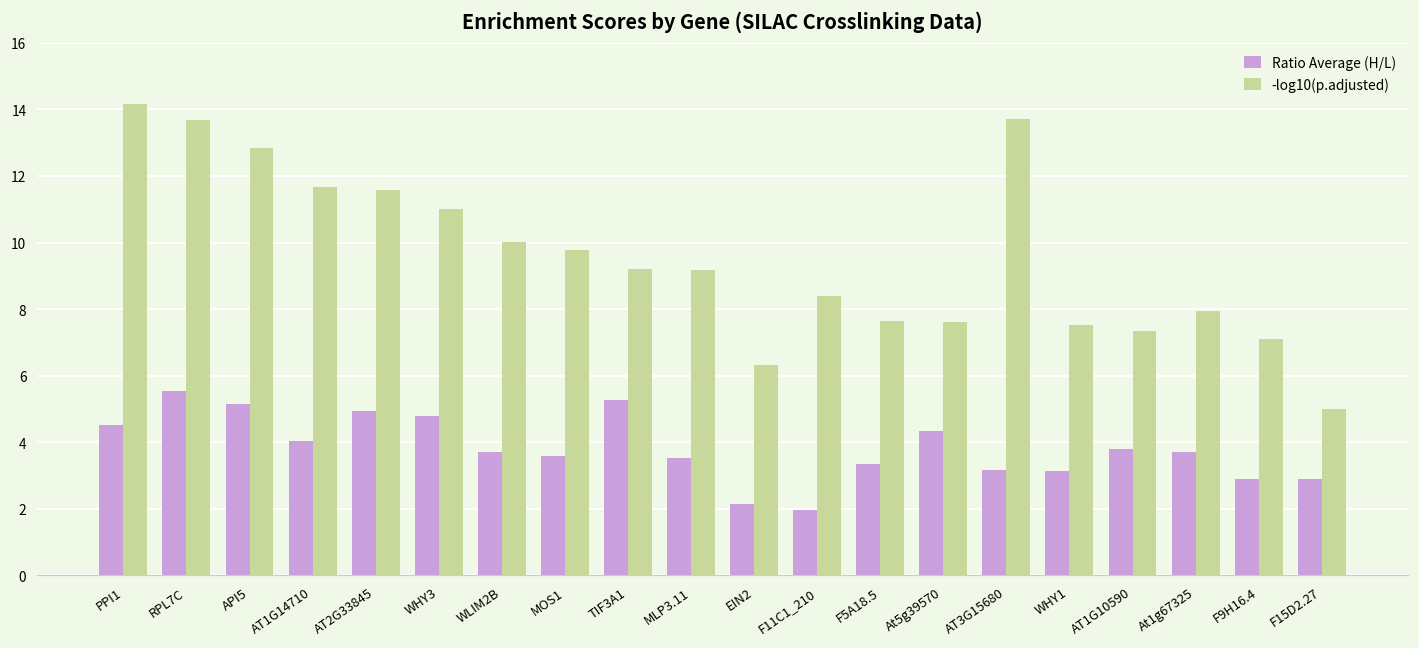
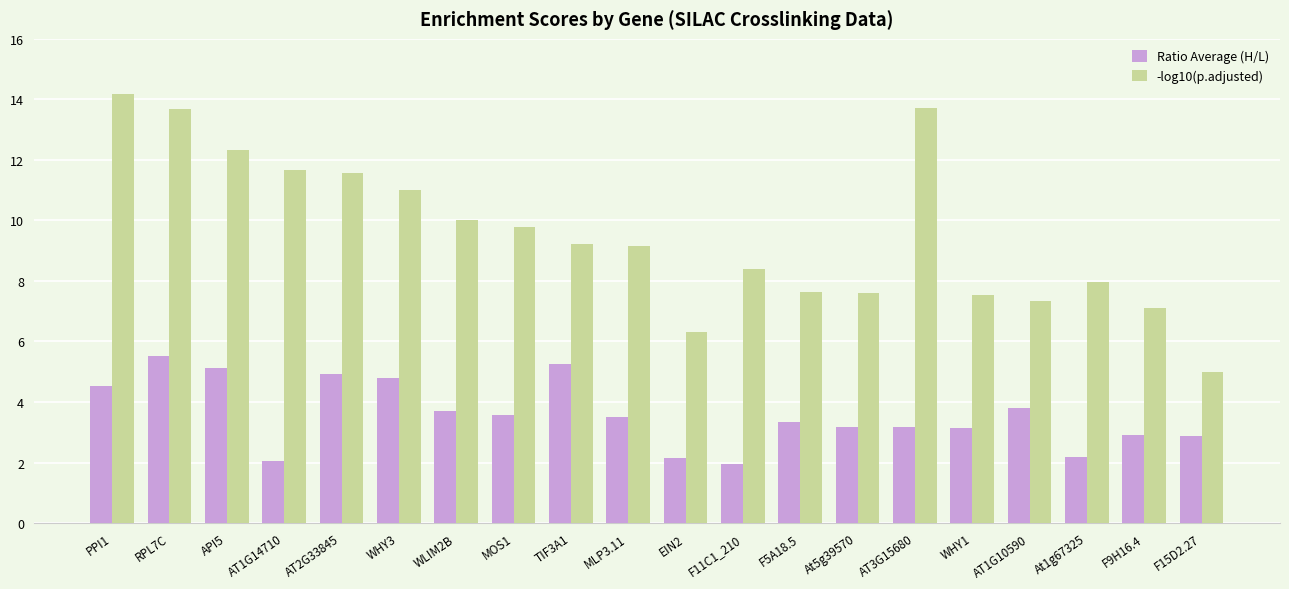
  {
    "Ratio Average (H/L)": {
      "PPI1": 4.5,
      "RPL7C": 5.5,
      "API5": 5.1,
-     "AT1G14710": 4.0,
+     "AT1G14710": 2.1,
      "AT2G33845": 4.9,
      "WHY3": 4.8,
      "WLIM2B": 3.7,
      "MOS1": 3.6,
      "TIF3A1": 5.3,
      "MLP3.11": 3.5,
      "EIN2": 2.2,
      "F11C1_210": 2.0,
      "F5A18.5": 3.3,
-     "At5g39570": 4.3,
+     "At5g39570": 3.2,
      "AT3G15680": 3.2,
      "WHY1": 3.1,
      "AT1G10590": 3.8,
-     "At1g67325": 3.7,
+     "At1g67325": 2.2,
      "F9H16.4": 2.9,
      "F15D2.27": 2.9
    },
    "-log10(p.adjusted)": {
      "PPI1": 14.2,
      "RPL7C": 13.7,
-     "API5": 12.8,
+     "API5": 12.3,
      "AT1G14710": 11.7,
      "AT2G33845": 11.6,
      "WHY3": 11.0,
      "WLIM2B": 10.0,
      "MOS1": 9.8,
      "TIF3A1": 9.2,
      "MLP3.11": 9.2,
      "EIN2": 6.3,
      "F11C1_210": 8.4,
      "F5A18.5": 7.6,
      "At5g39570": 7.6,
      "AT3G15680": 13.7,
      "WHY1": 7.5,
      "AT1G10590": 7.3,
      "At1g67325": 8.0,
      "F9H16.4": 7.1,
      "F15D2.27": 5.0
    }
  }
